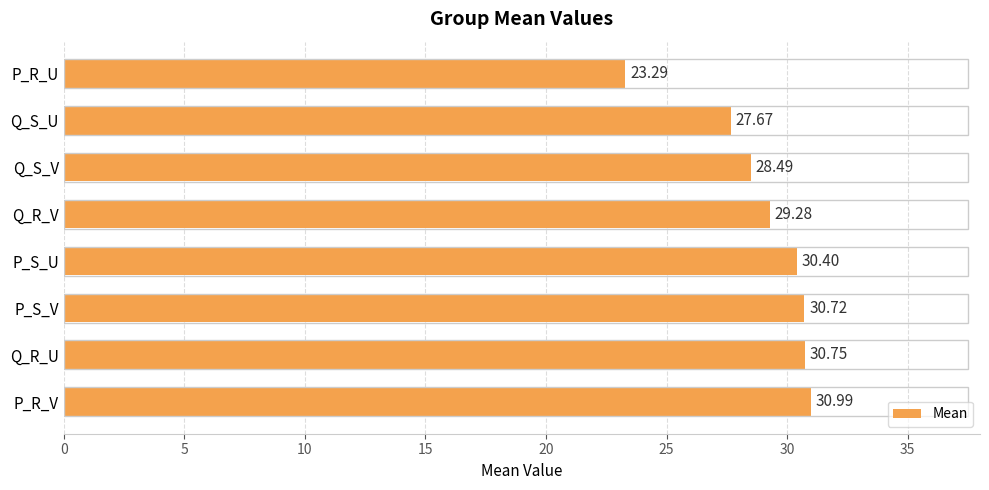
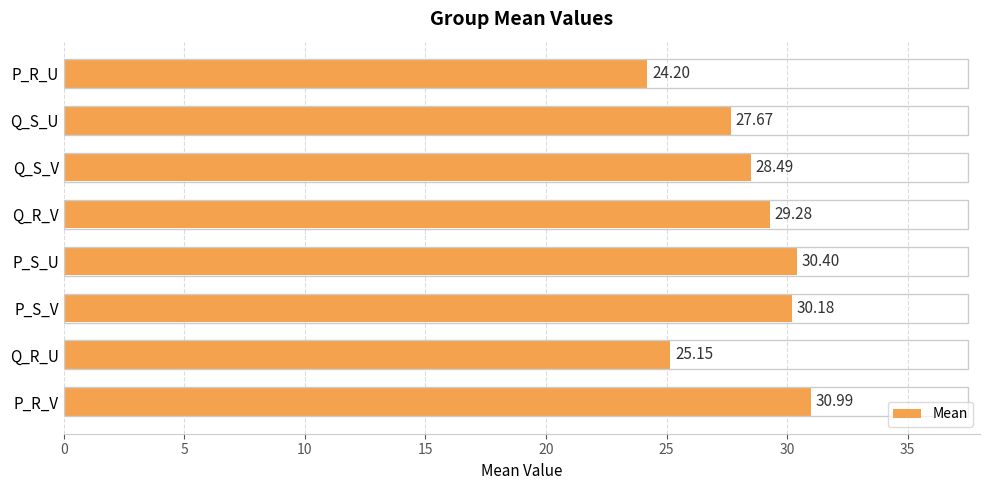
  {
-   "P_R_U": 23.29,
+   "P_R_U": 24.20,
    "Q_S_U": 27.67,
    "Q_S_V": 28.49,
    "Q_R_V": 29.28,
    "P_S_U": 30.40,
-   "P_S_V": 30.72,
-   "Q_R_U": 30.75,
+   "P_S_V": 30.18,
+   "Q_R_U": 25.15,
    "P_R_V": 30.99
  }
